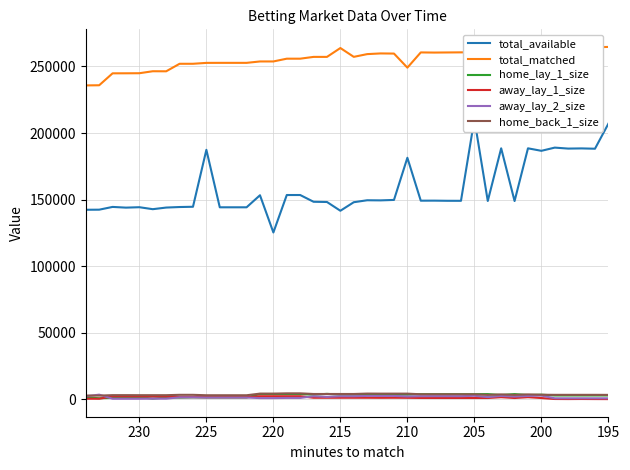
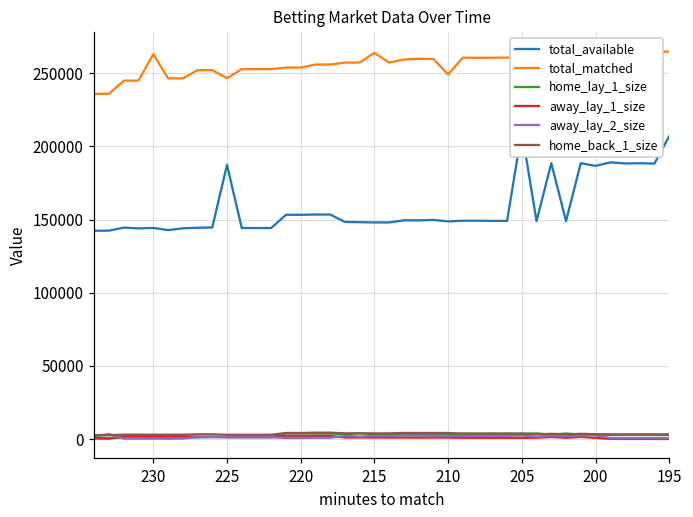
  {
    "total_available": {
      "230": 144000,
      "225": 187000,
-     "220": 125000,
-     "215": 142000,
-     "210": 181000,
+     "220": 153000,
+     "215": 148000,
+     "210": 149000,
      "200": 187000,
      "195": 207000
    },
    "total_matched": {
-     "230": 245000,
-     "225": 253000,
+     "230": 263000,
+     "225": 246000,
      "220": 254000,
      "215": 264000,
      "210": 249000,
      "195": 265000
    }
  }
